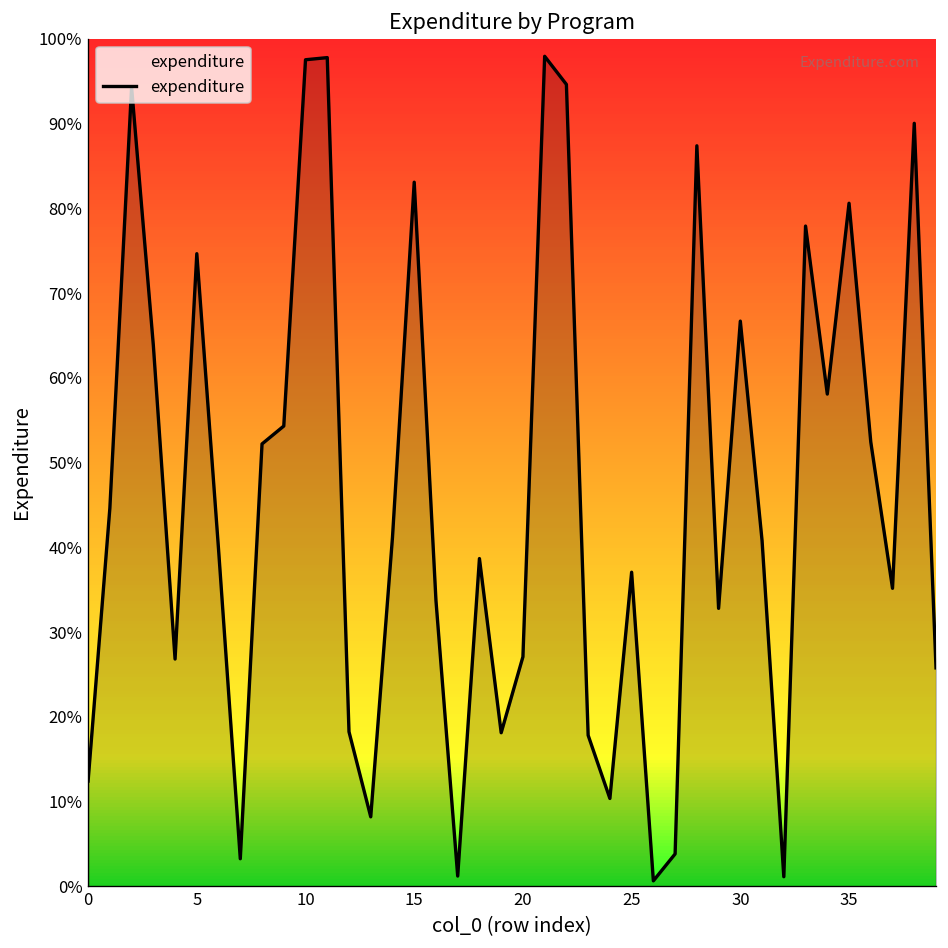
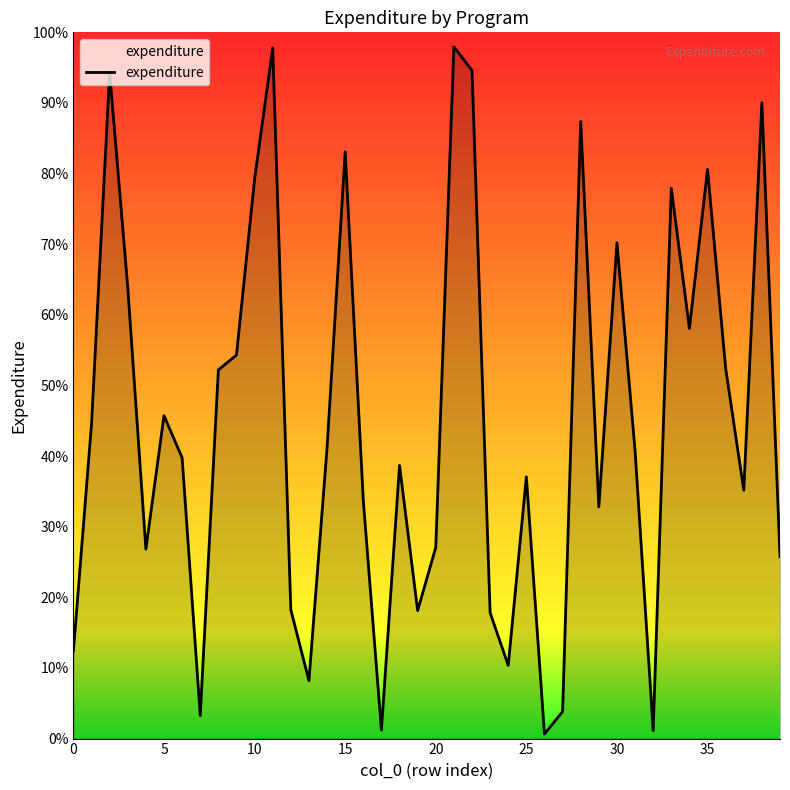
  {
    "0": "12%",
-   "5": "75%",
-   "10": "98%",
+   "5": "46%",
+   "10": "79%",
    "15": "83%",
    "20": "27%",
    "25": "37%",
-   "30": "67%",
+   "30": "70%",
    "35": "81%"
  }
